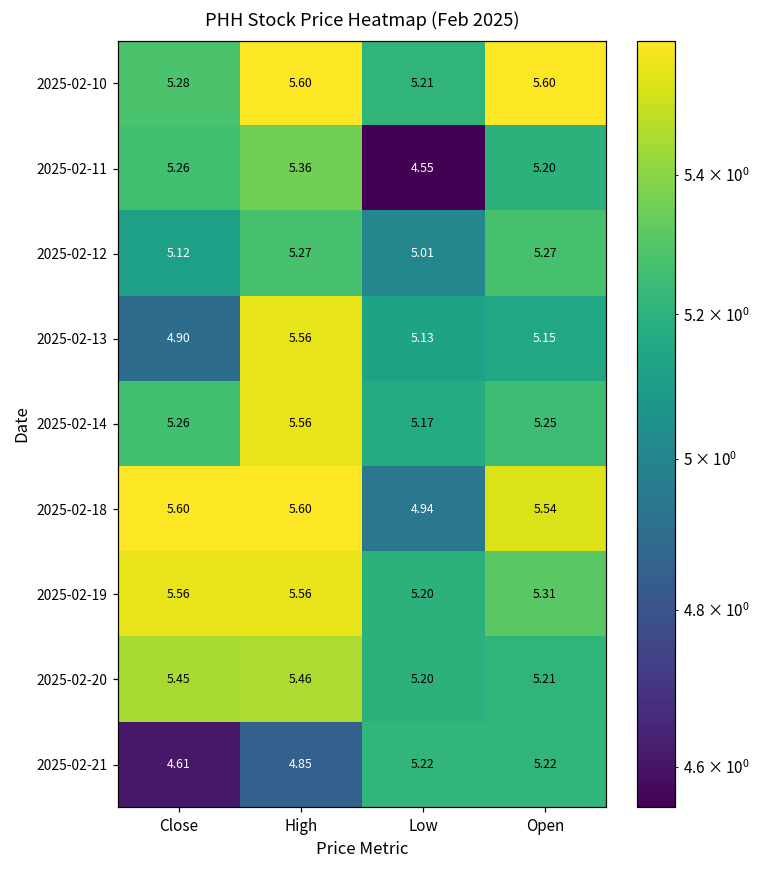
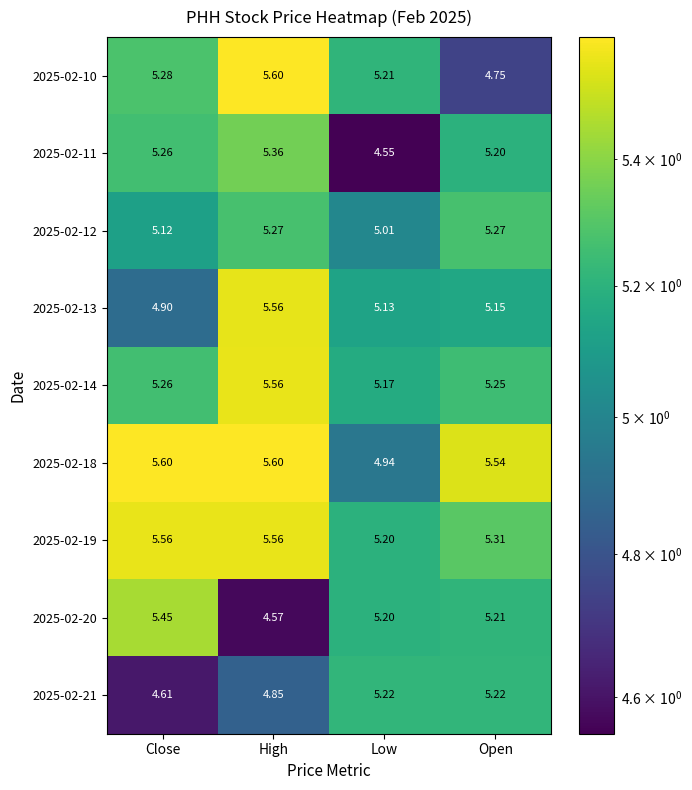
  {
    "2025-02-10": {
      "Close": 5.28,
      "High": 5.60,
      "Low": 5.21,
-     "Open": 5.60
+     "Open": 4.75
    },
    "2025-02-11": {
      "Close": 5.26,
      "High": 5.36,
      "Low": 4.55,
      "Open": 5.20
    },
    "2025-02-12": {
      "Close": 5.12,
      "High": 5.27,
      "Low": 5.01,
      "Open": 5.27
    },
    "2025-02-13": {
      "Close": 4.90,
      "High": 5.56,
      "Low": 5.13,
      "Open": 5.15
    },
    "2025-02-14": {
      "Close": 5.26,
      "High": 5.56,
      "Low": 5.17,
      "Open": 5.25
    },
    "2025-02-18": {
      "Close": 5.60,
      "High": 5.60,
      "Low": 4.94,
      "Open": 5.54
    },
    "2025-02-19": {
      "Close": 5.56,
      "High": 5.56,
      "Low": 5.20,
      "Open": 5.31
    },
    "2025-02-20": {
      "Close": 5.45,
-     "High": 5.46,
+     "High": 4.57,
      "Low": 5.20,
      "Open": 5.21
    },
    "2025-02-21": {
      "Close": 4.61,
      "High": 4.85,
      "Low": 5.22,
      "Open": 5.22
    }
  }
